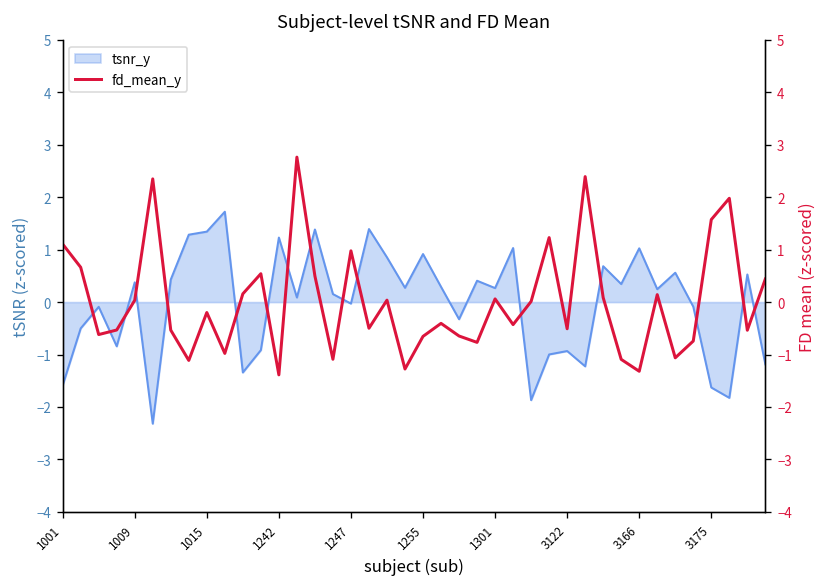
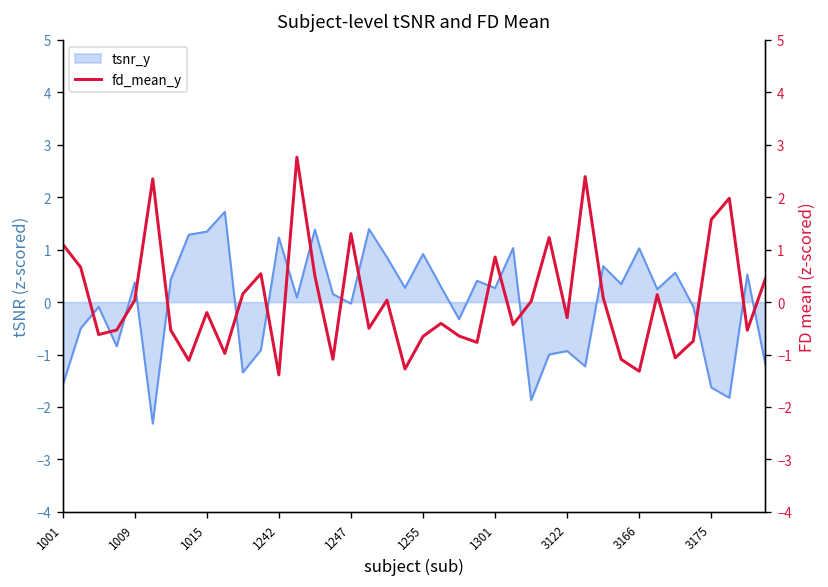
  {
    "fd_mean_y": {
      "1001": 1.1,
      "1009": 0.0,
      "1015": -0.2,
      "1242": -1.4,
-     "1247": 1.0,
+     "1247": 1.3,
      "1255": -0.7,
-     "1301": 0.1,
-     "3122": -0.5,
+     "1301": 0.9,
+     "3122": -0.3,
      "3166": -1.3,
      "3175": 1.6
    }
  }
